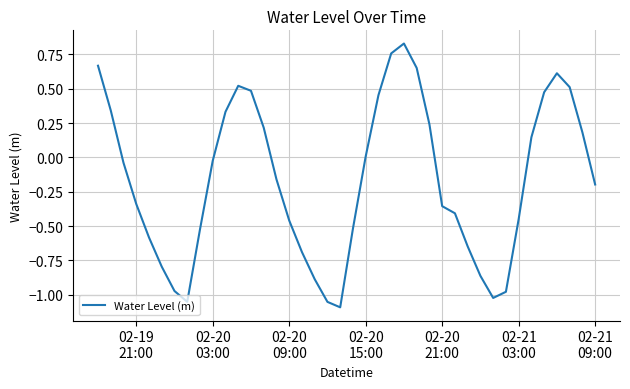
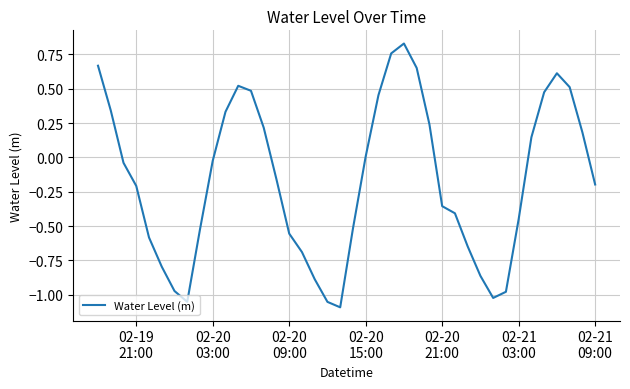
  {
-   "02-19 21:00": -0.34,
+   "02-19 21:00": -0.21,
    "02-20 03:00": -0.02,
-   "02-20 09:00": -0.46,
+   "02-20 09:00": -0.56,
    "02-20 15:00": 0.01,
    "02-20 21:00": -0.36,
    "02-21 03:00": -0.45,
    "02-21 09:00": -0.20
  }
